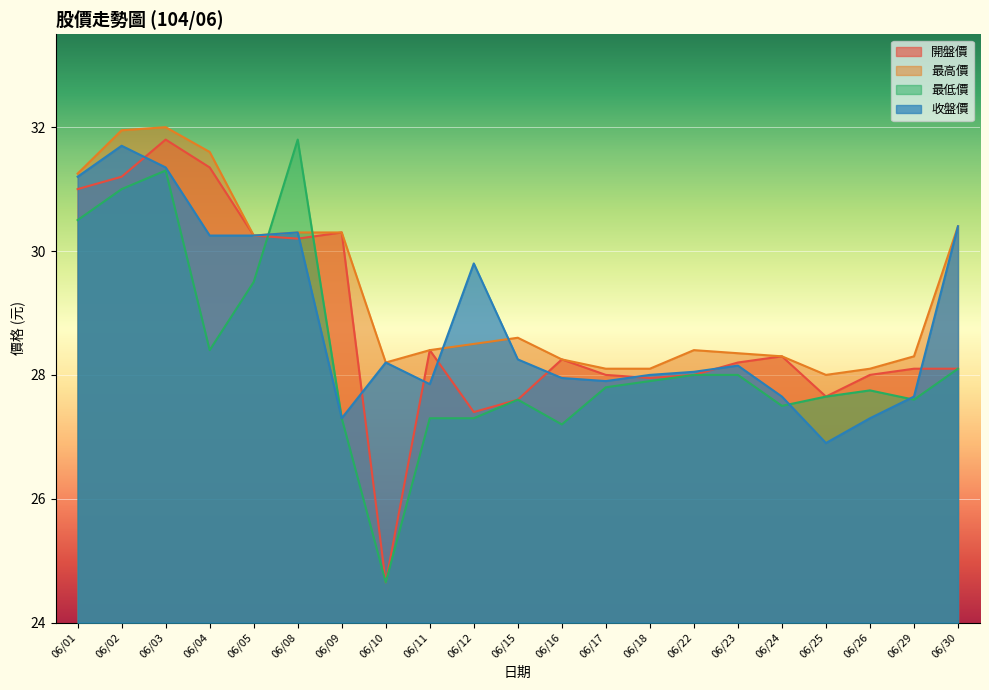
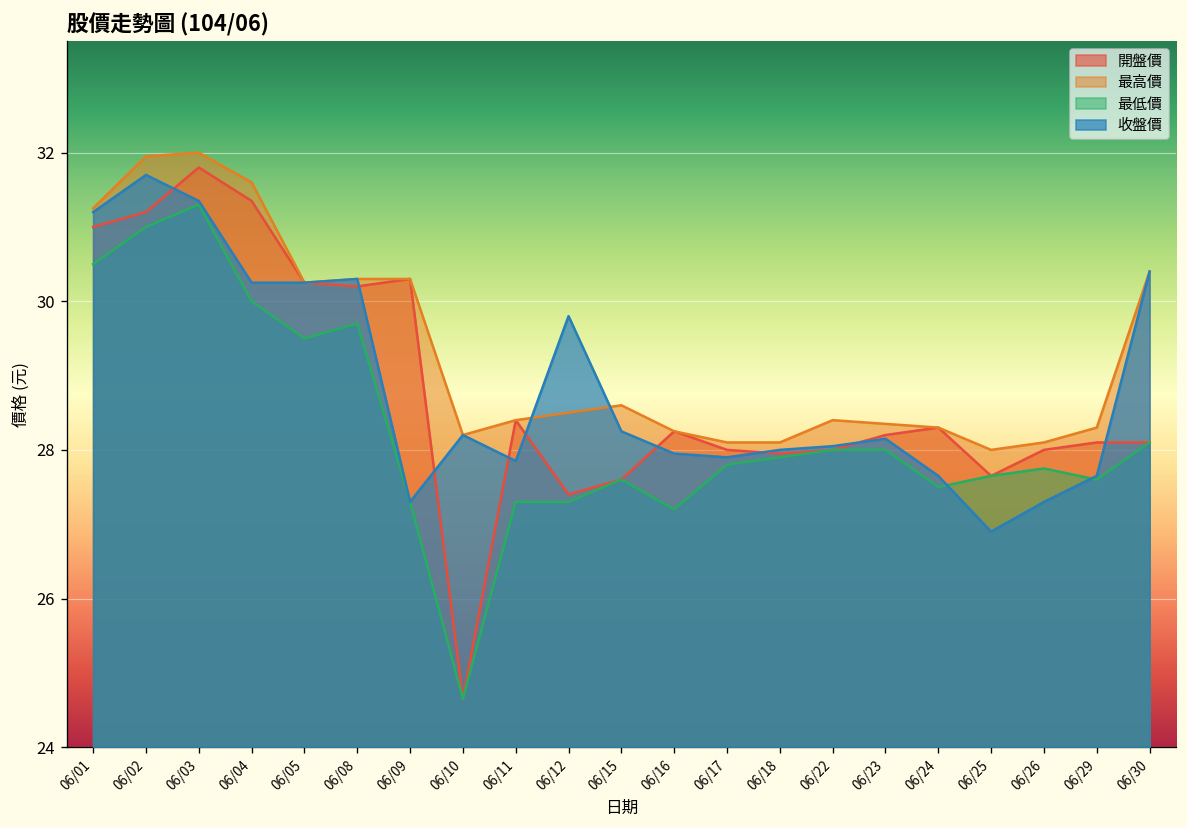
  {
    "最低價": {
      "06/01": 30.5,
      "06/02": 31.0,
      "06/03": 31.3,
-     "06/04": 28.4,
+     "06/04": 30.0,
      "06/05": 29.5,
-     "06/08": 31.8,
+     "06/08": 29.7,
      "06/11": 27.3,
      "06/12": 27.3,
      "06/16": 27.2,
      "06/17": 27.8,
      "06/18": 27.9,
      "06/23": 28.0,
      "06/24": 27.5,
      "06/26": 27.8,
      "06/29": 27.6
    },
    "收盤價": {
      "06/01": 31.2,
      "06/02": 31.7,
      "06/03": 31.4,
      "06/04": 30.3,
      "06/11": 27.9,
      "06/12": 29.8,
      "06/15": 28.3,
      "06/16": 28.0,
      "06/17": 27.9,
      "06/18": 28.0,
      "06/22": 28.1,
      "06/23": 28.2,
      "06/24": 27.7,
      "06/25": 26.9,
      "06/26": 27.3,
      "06/29": 27.7
    }
  }
